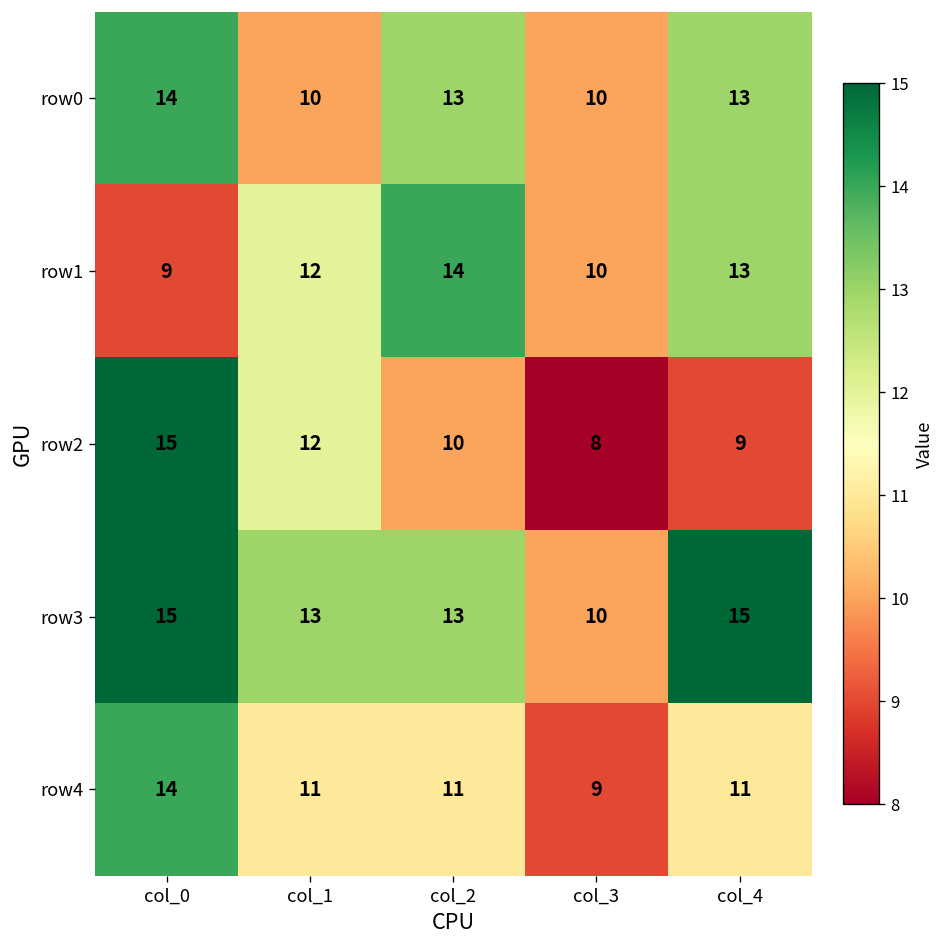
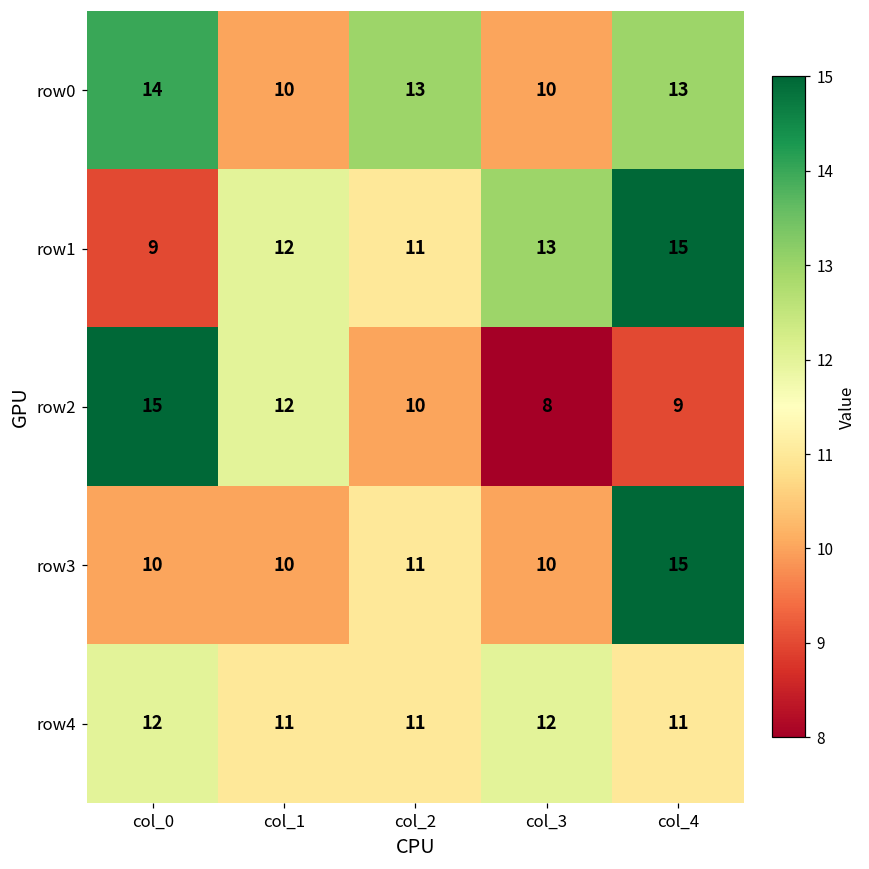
  {
    "row0": {
      "col_0": 14,
      "col_1": 10,
      "col_2": 13,
      "col_3": 10,
      "col_4": 13
    },
    "row1": {
      "col_0": 9,
      "col_1": 12,
-     "col_2": 14,
-     "col_3": 10,
-     "col_4": 13
+     "col_2": 11,
+     "col_3": 13,
+     "col_4": 15
    },
    "row2": {
      "col_0": 15,
      "col_1": 12,
      "col_2": 10,
      "col_3": 8,
      "col_4": 9
    },
    "row3": {
-     "col_0": 15,
-     "col_1": 13,
-     "col_2": 13,
+     "col_0": 10,
+     "col_1": 10,
+     "col_2": 11,
      "col_3": 10,
      "col_4": 15
    },
    "row4": {
-     "col_0": 14,
+     "col_0": 12,
      "col_1": 11,
      "col_2": 11,
-     "col_3": 9,
+     "col_3": 12,
      "col_4": 11
    }
  }
